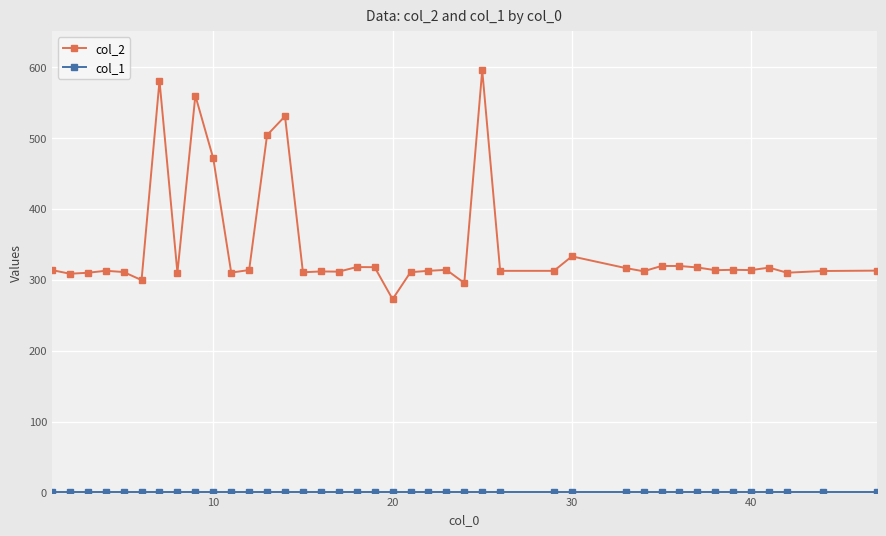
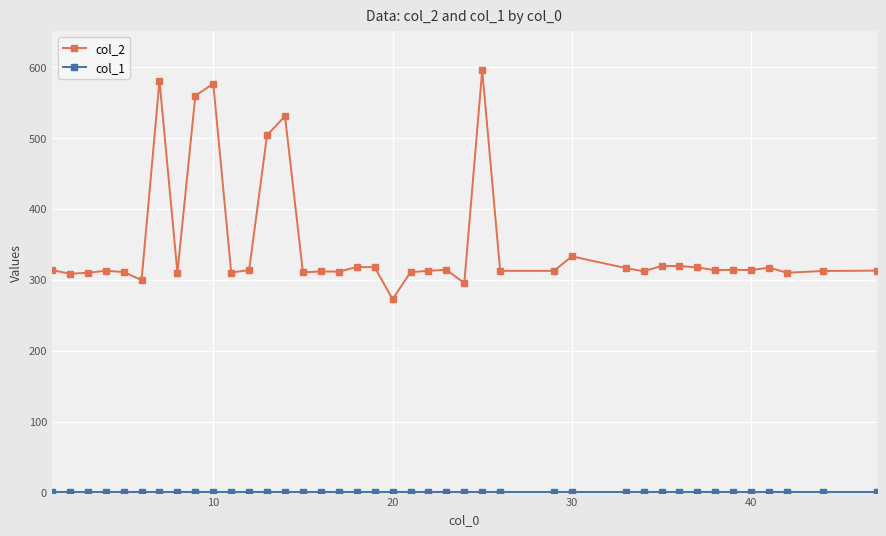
  {
    "col_2": {
-     "10": 470,
+     "10": 580,
      "20": 270,
      "30": 330,
      "40": 310
    },
    "col_1": {
      "10": 0,
      "20": 0,
      "30": 0,
      "40": 0
    }
  }
